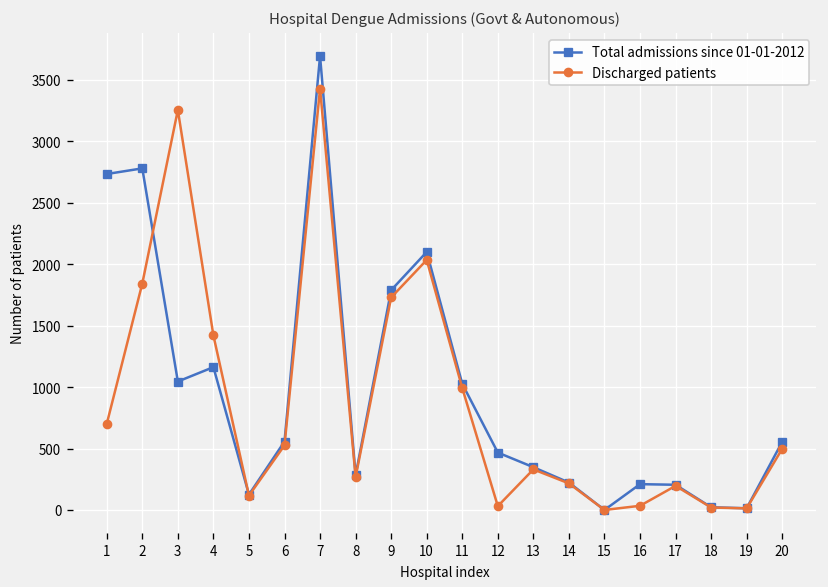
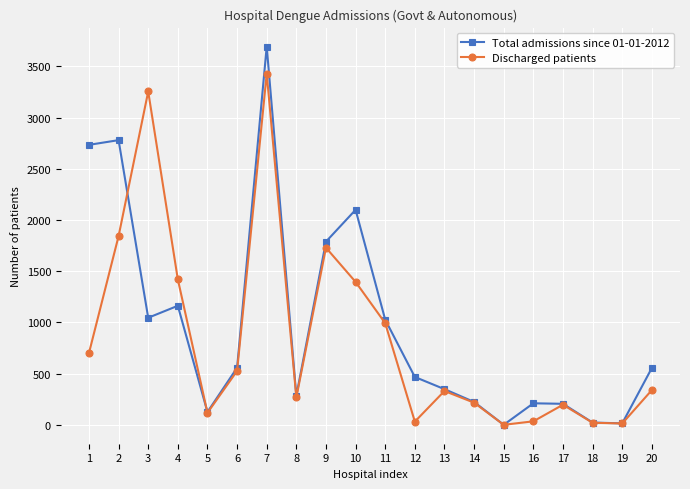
  {
    "Total admissions since 01-01-2012": {
      "1": 2730,
      "2": 2780,
      "3": 1050,
      "4": 1160,
      "6": 560,
      "7": 3690,
      "9": 1790,
      "10": 2100,
      "11": 1030,
      "12": 470,
      "16": 210,
      "20": 560
    },
    "Discharged patients": {
      "1": 700,
      "2": 1840,
      "3": 3250,
      "4": 1420,
      "6": 530,
      "7": 3430,
      "9": 1730,
-     "10": 2030,
+     "10": 1400,
      "11": 990,
      "12": 30,
      "16": 30,
-     "20": 500
+     "20": 340
    }
  }
